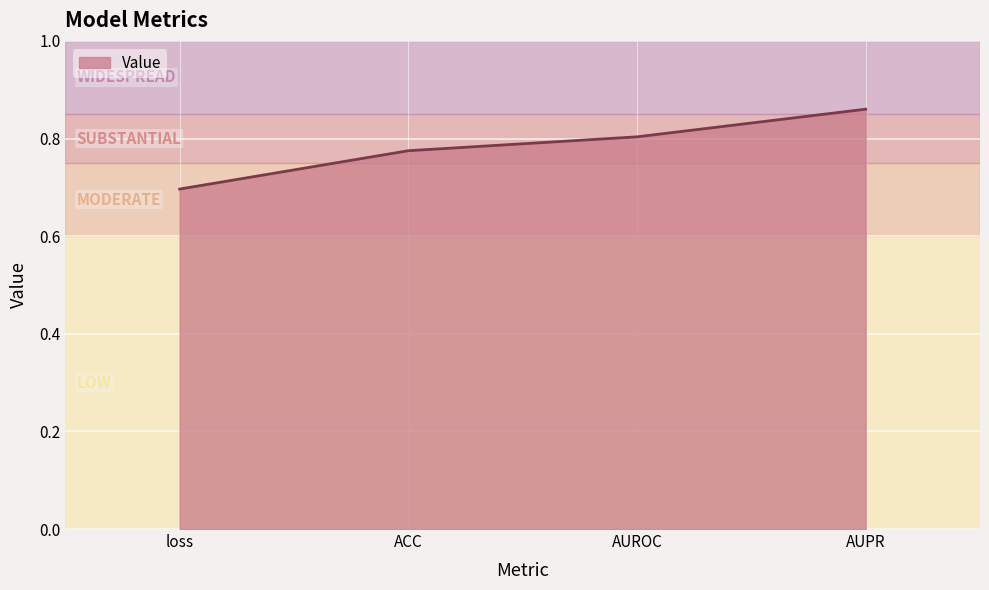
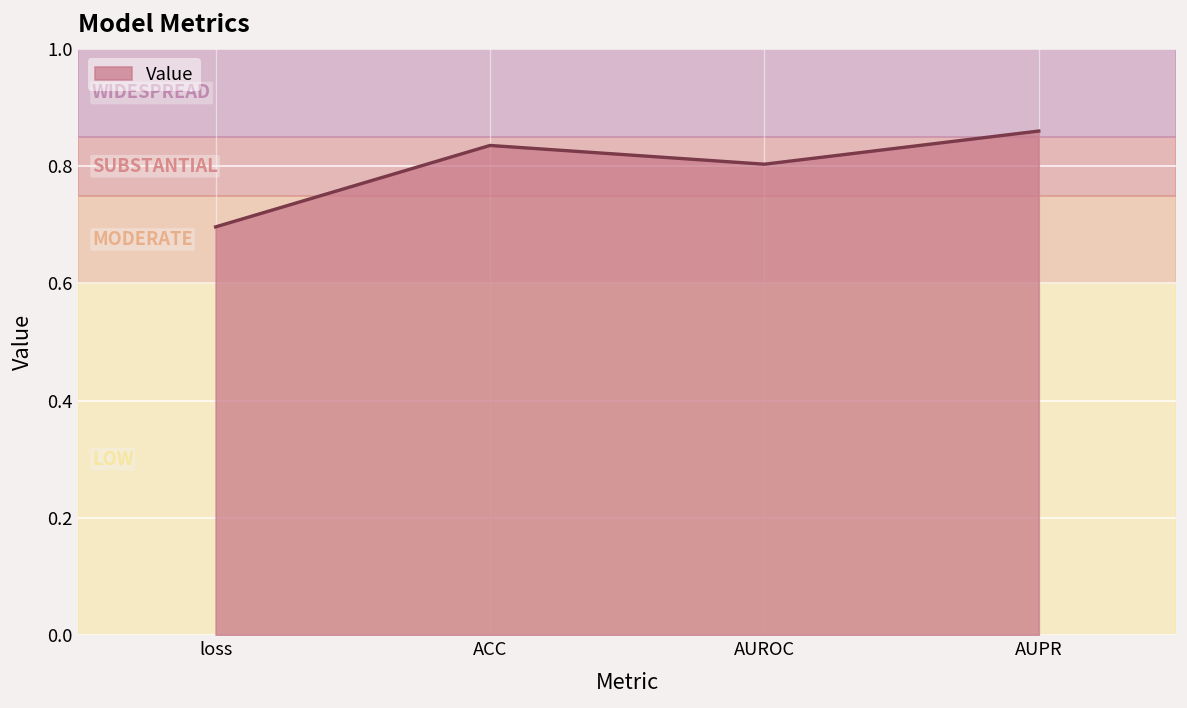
  {
    "loss": 0.70,
-   "ACC": 0.77,
+   "ACC": 0.84,
    "AUROC": 0.80,
    "AUPR": 0.86
  }
